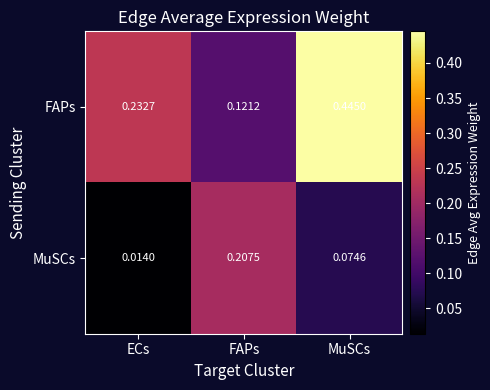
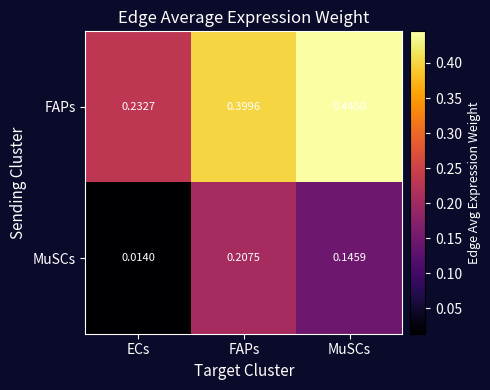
  {
    "FAPs": {
      "ECs": 0.2327,
-     "FAPs": 0.1212,
+     "FAPs": 0.3996,
      "MuSCs": 0.4450
    },
    "MuSCs": {
      "ECs": 0.0140,
      "FAPs": 0.2075,
-     "MuSCs": 0.0746
+     "MuSCs": 0.1459
    }
  }
